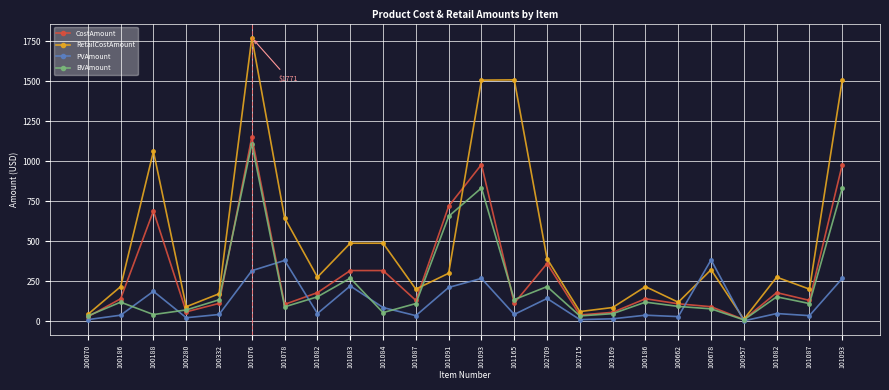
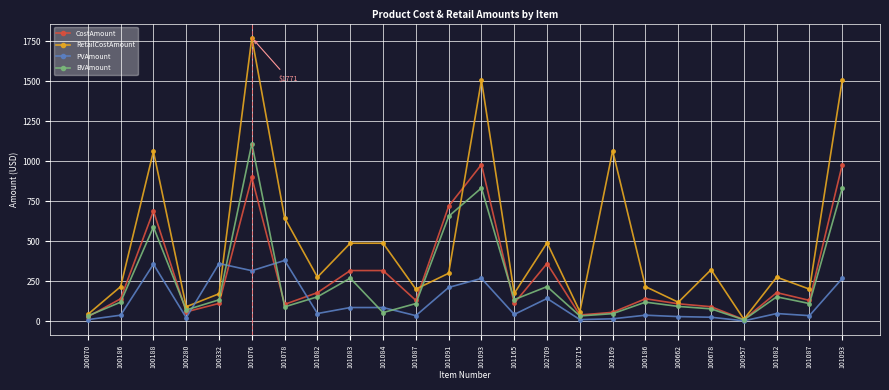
  {
    "CostAmount": {
      "100188": 690,
      "100332": 110,
-     "101076": 1150,
+     "101076": 900,
      "101083": 320,
      "101084": 320,
      "101091": 720,
      "101165": 110,
      "102709": 360
    },
    "RetailCostAmount": {
      "100188": 1060,
      "100280": 90,
      "100332": 170,
      "101078": 650,
      "101083": 490,
      "101084": 490,
      "101091": 300,
-     "101165": 1510,
-     "102709": 390,
+     "101165": 170,
+     "102709": 490,
      "102715": 60,
-     "103169": 90,
+     "103169": 1070,
      "100678": 320
    },
    "PVAmount": {
      "100070": 10,
-     "100188": 190,
+     "100188": 360,
      "100280": 20,
-     "100332": 40,
+     "100332": 360,
      "101076": 320,
      "101078": 380,
-     "101083": 220,
+     "101083": 90,
      "101084": 90,
      "101091": 210,
      "101165": 40,
      "102709": 140,
      "102715": 10,
      "103169": 20,
      "100662": 30,
-     "100678": 380
+     "100678": 30
    },
    "BVAmount": {
-     "100188": 40,
+     "100188": 590,
      "100332": 130,
      "101076": 1110,
      "101083": 270,
      "101084": 50,
      "101091": 660,
      "101165": 140,
      "102709": 220,
      "100662": 90
    }
  }
